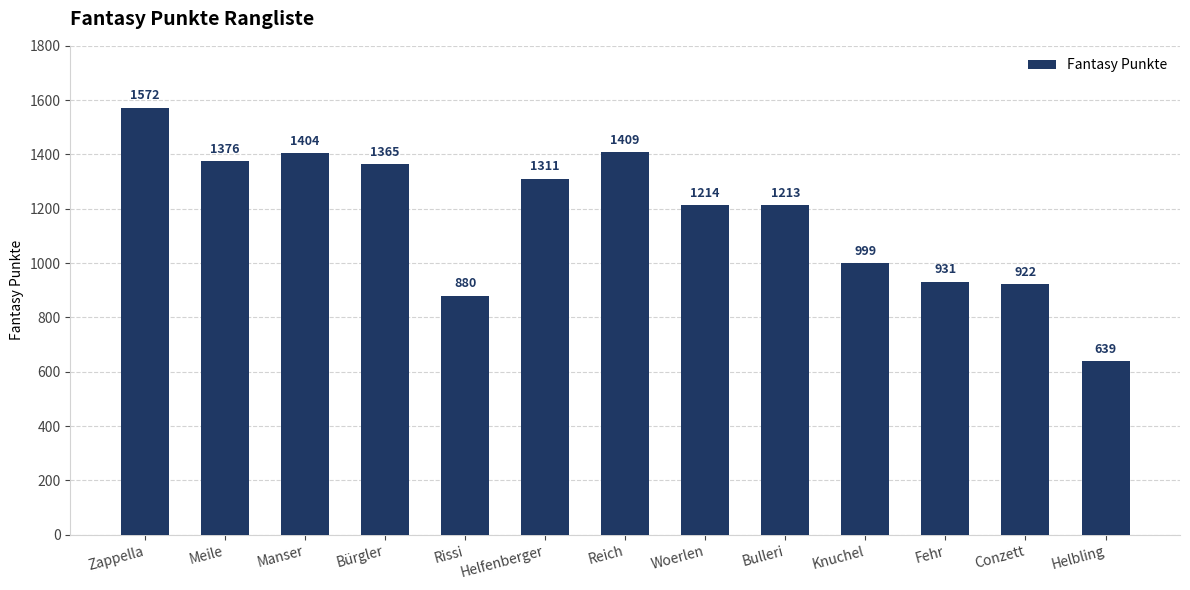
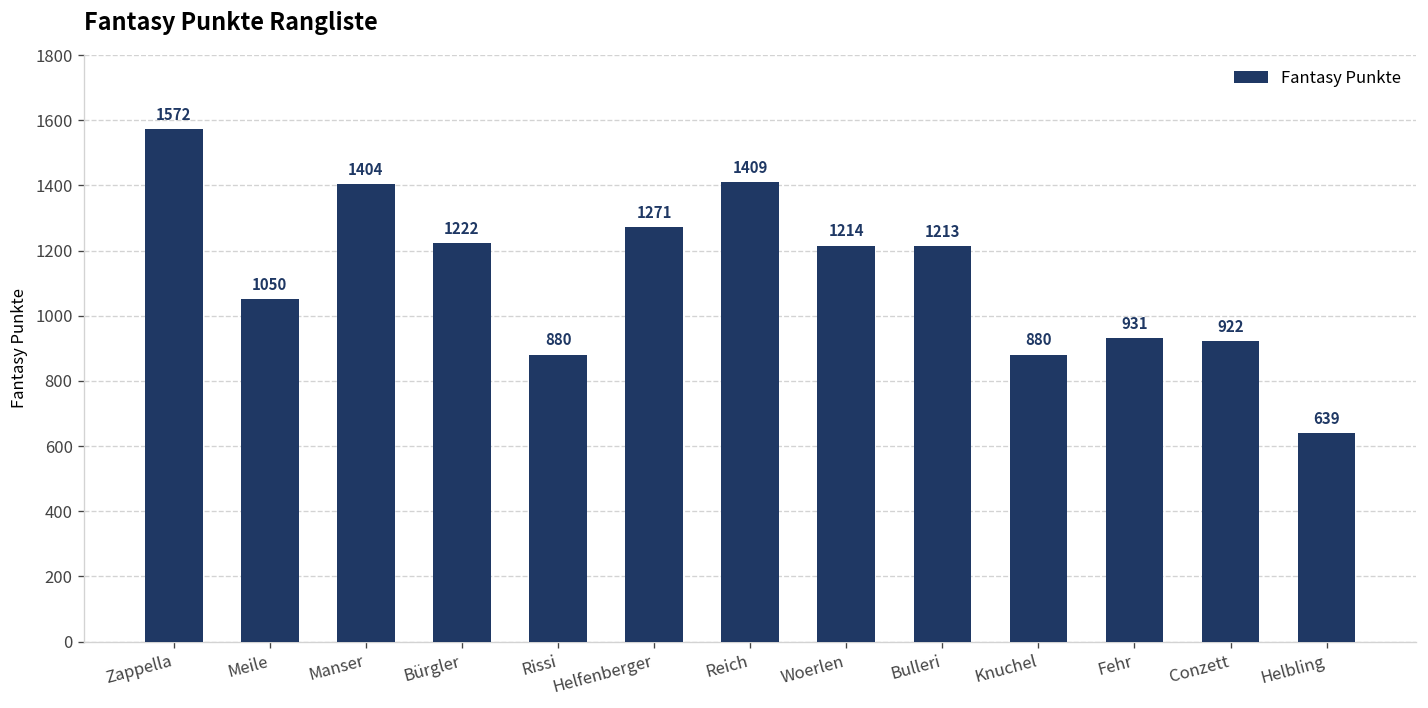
  {
    "Zappella": 1572,
-   "Meile": 1376,
+   "Meile": 1050,
    "Manser": 1404,
-   "Bürgler": 1365,
+   "Bürgler": 1222,
    "Rissi": 880,
-   "Helfenberger": 1311,
+   "Helfenberger": 1271,
    "Reich": 1409,
    "Woerlen": 1214,
    "Bulleri": 1213,
-   "Knuchel": 999,
+   "Knuchel": 880,
    "Fehr": 931,
    "Conzett": 922,
    "Helbling": 639
  }
